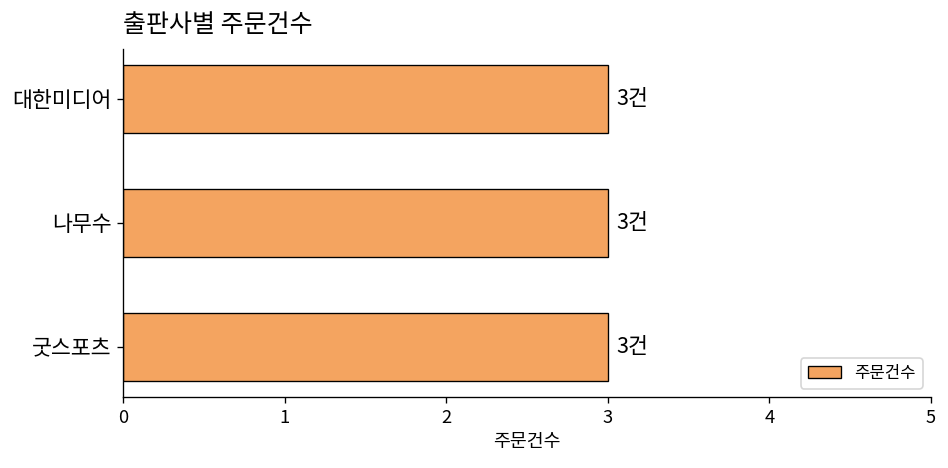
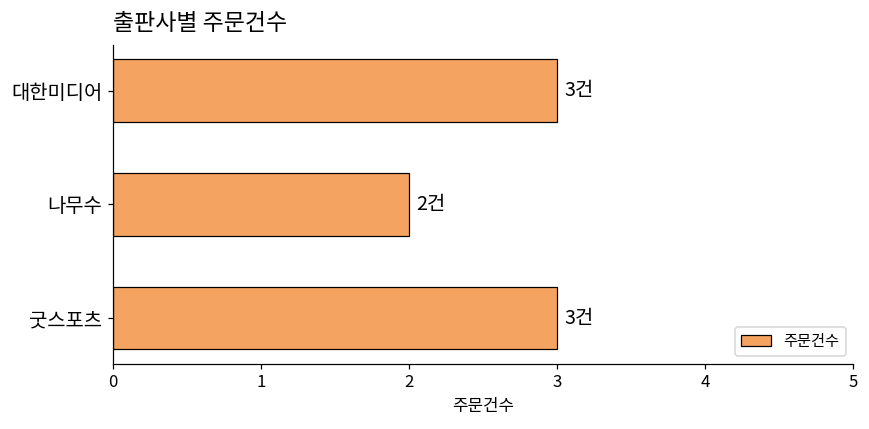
  {
    "대한미디어": "3건",
-   "나무수": "3건",
+   "나무수": "2건",
    "굿스포츠": "3건"
  }
